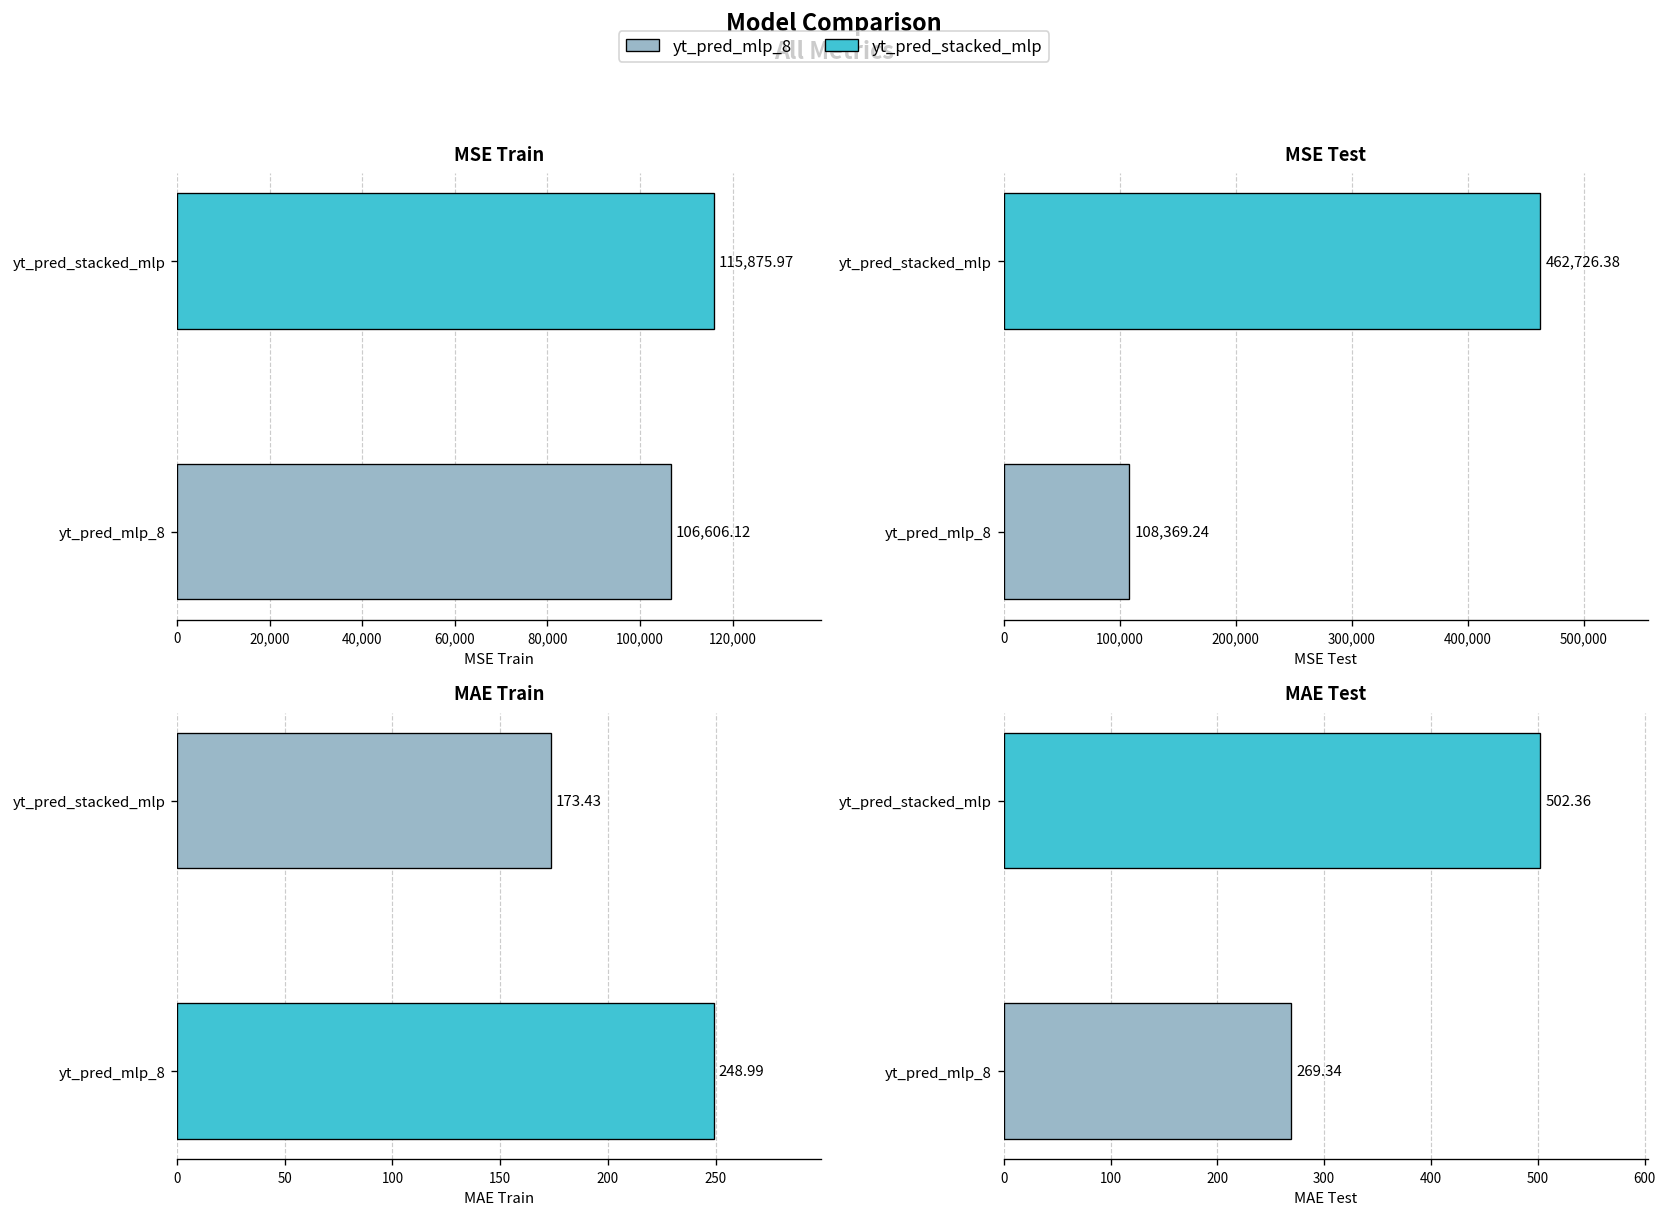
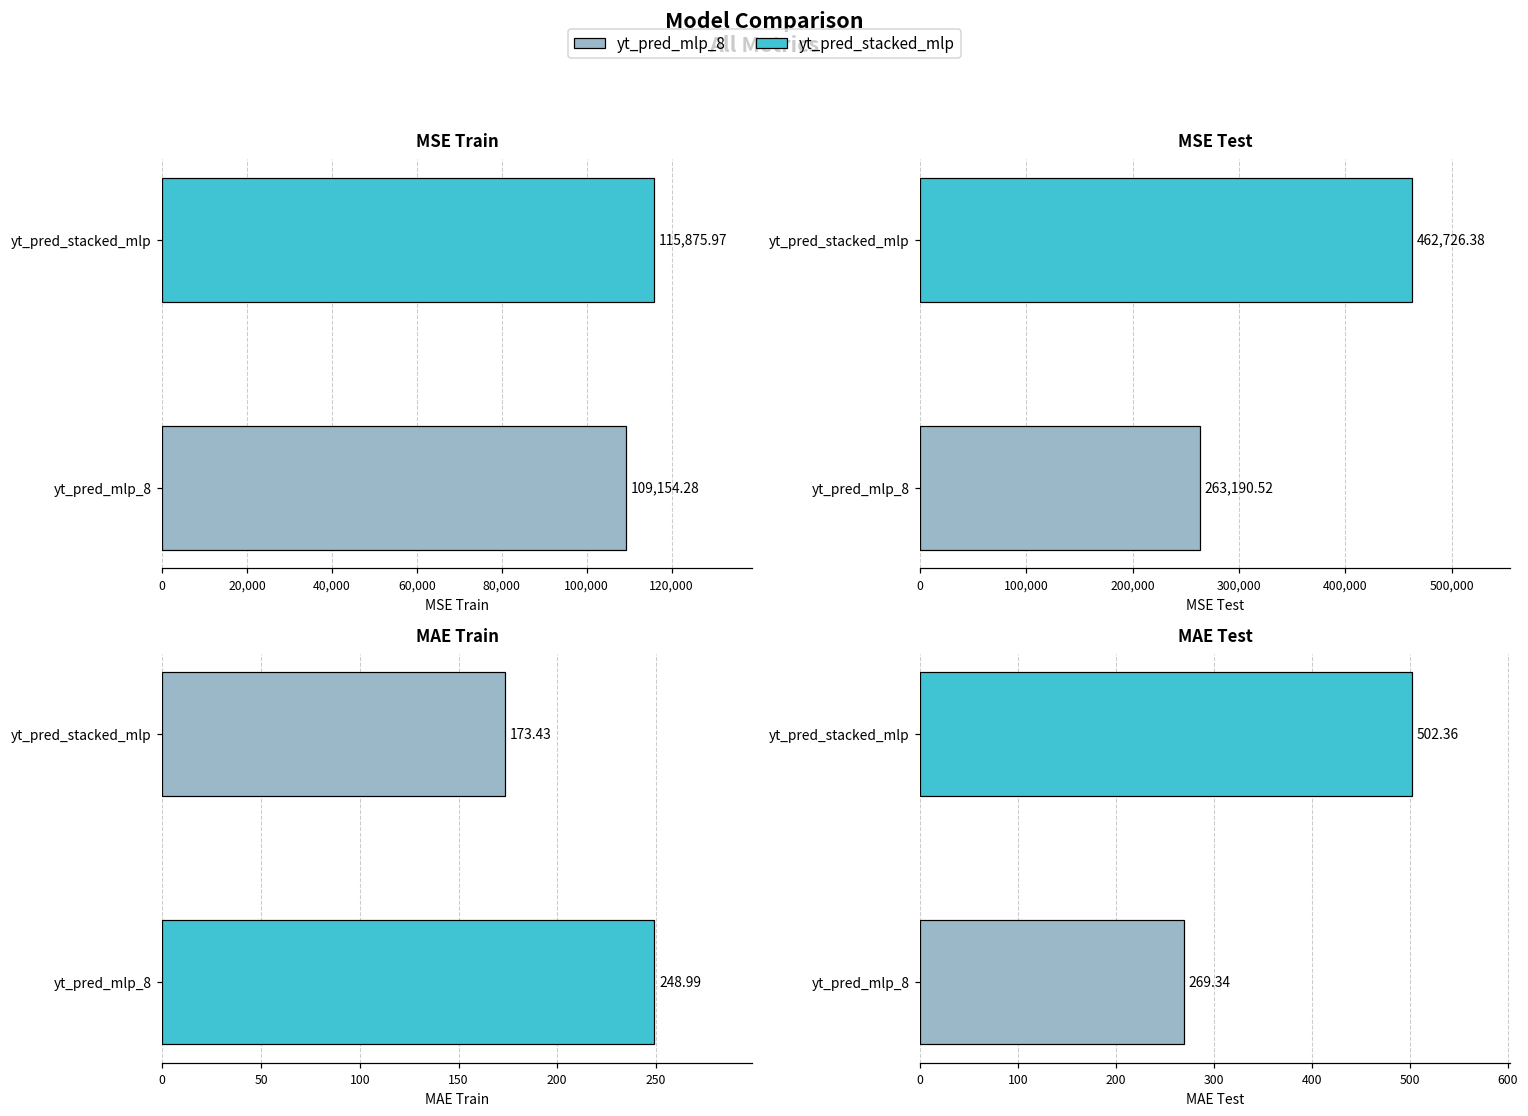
  {
    "MSE Train": {
      "yt_pred_stacked_mlp": "115,875.97",
-     "yt_pred_mlp_8": "106,606.12"
+     "yt_pred_mlp_8": "109,154.28"
    },
    "MSE Test": {
      "yt_pred_stacked_mlp": "462,726.38",
-     "yt_pred_mlp_8": "108,369.24"
+     "yt_pred_mlp_8": "263,190.52"
    },
    "MAE Train": {
      "yt_pred_stacked_mlp": "173.43",
      "yt_pred_mlp_8": "248.99"
    },
    "MAE Test": {
      "yt_pred_stacked_mlp": "502.36",
      "yt_pred_mlp_8": "269.34"
    }
  }
